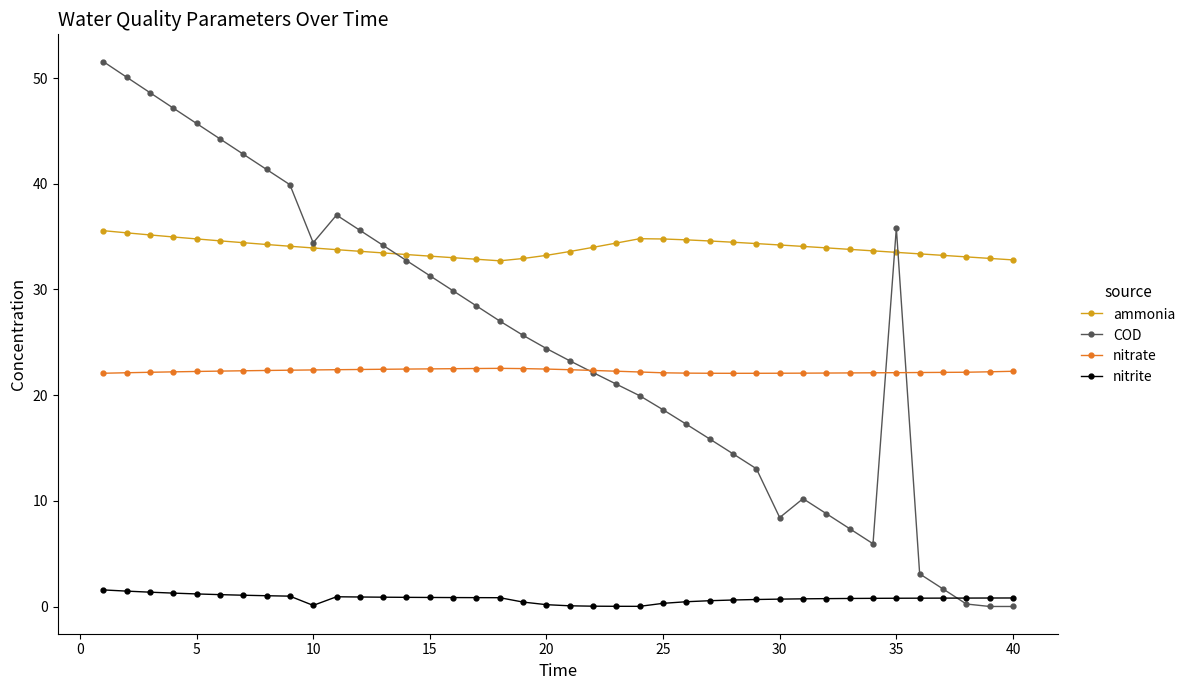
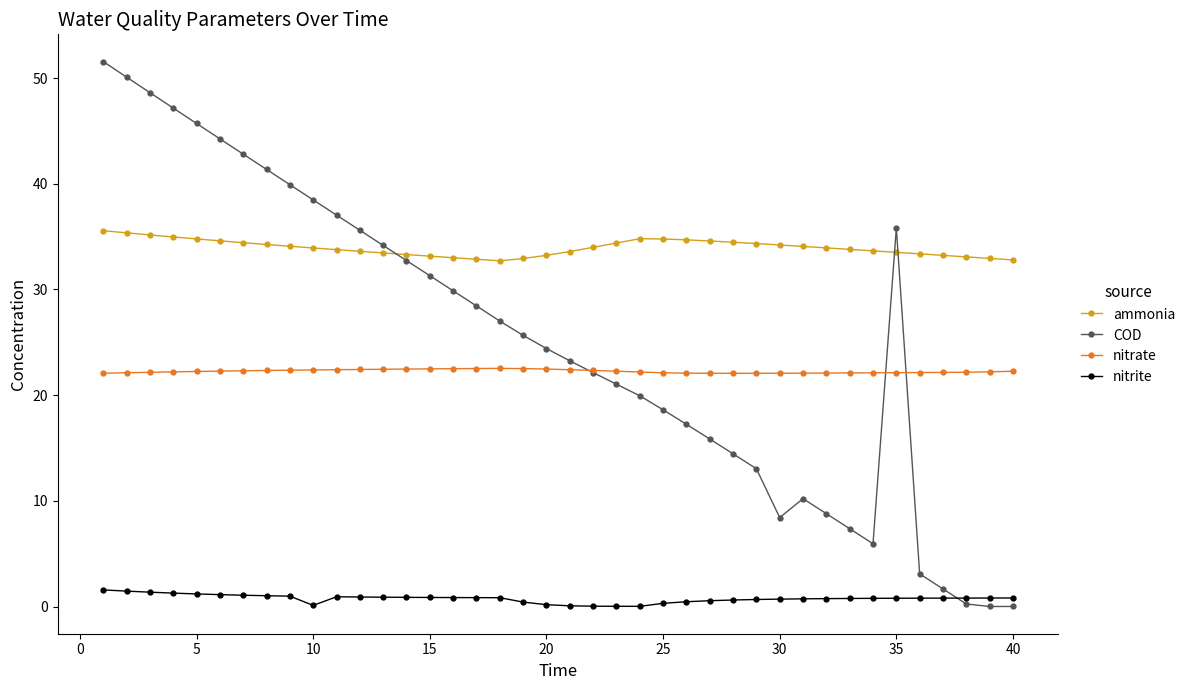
  {
    "COD": {
      "5": 45.7,
-     "10": 34.4,
+     "10": 38.5,
      "15": 31.3,
      "20": 24.4,
      "25": 18.6,
      "30": 8.4,
      "35": 35.8,
      "40": 0.0
    },
    "nitrite": {
      "5": 1.2,
      "10": 0.1,
      "15": 0.9,
      "20": 0.2,
      "25": 0.3,
      "30": 0.7,
      "35": 0.8,
      "40": 0.8
    }
  }
